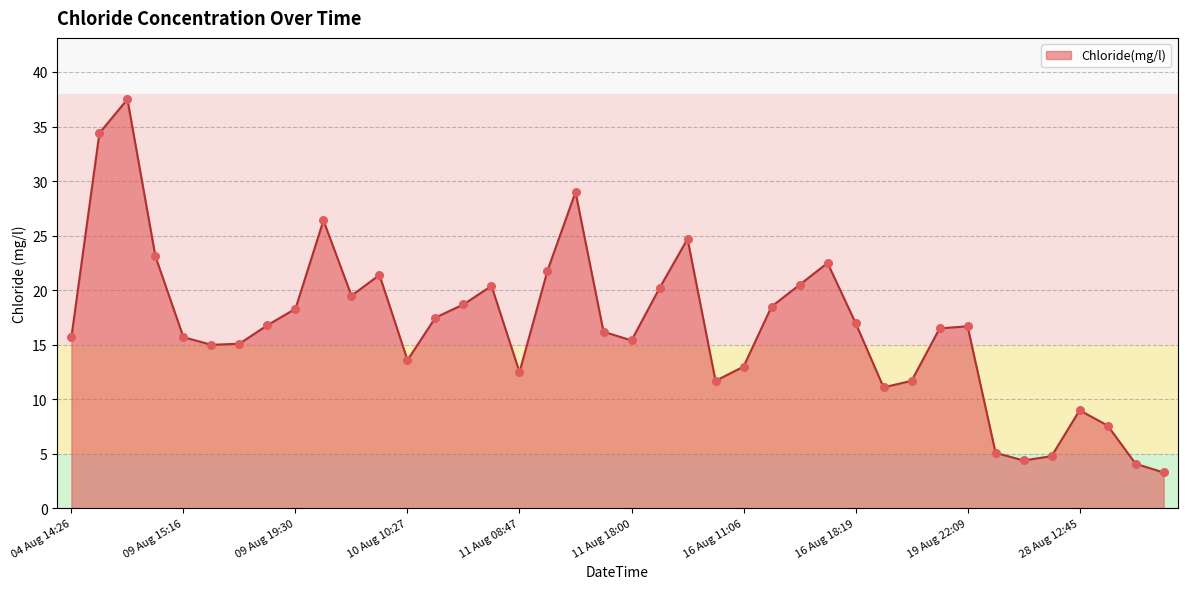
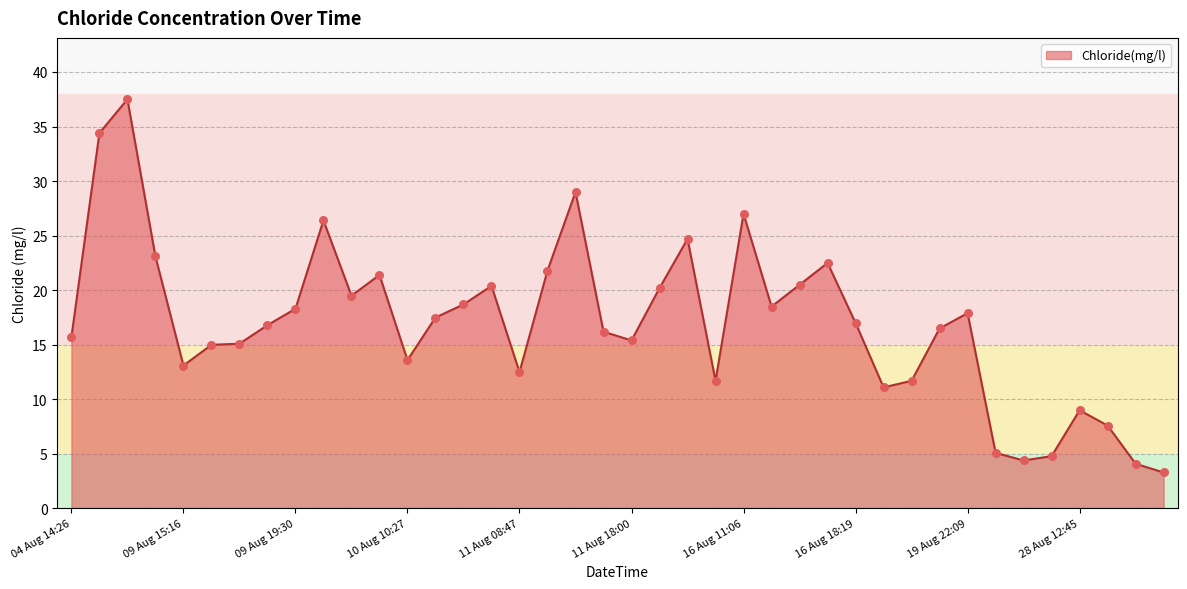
  {
    "04 Aug 14:26": 15.7,
-   "09 Aug 15:16": 15.7,
+   "09 Aug 15:16": 13.1,
    "09 Aug 19:30": 18.3,
    "10 Aug 10:27": 13.6,
    "11 Aug 08:47": 12.5,
    "11 Aug 18:00": 15.4,
-   "16 Aug 11:06": 13,
+   "16 Aug 11:06": 27,
    "16 Aug 18:19": 17.0,
-   "19 Aug 22:09": 16.7,
+   "19 Aug 22:09": 17.9,
    "28 Aug 12:45": 9.0
  }
